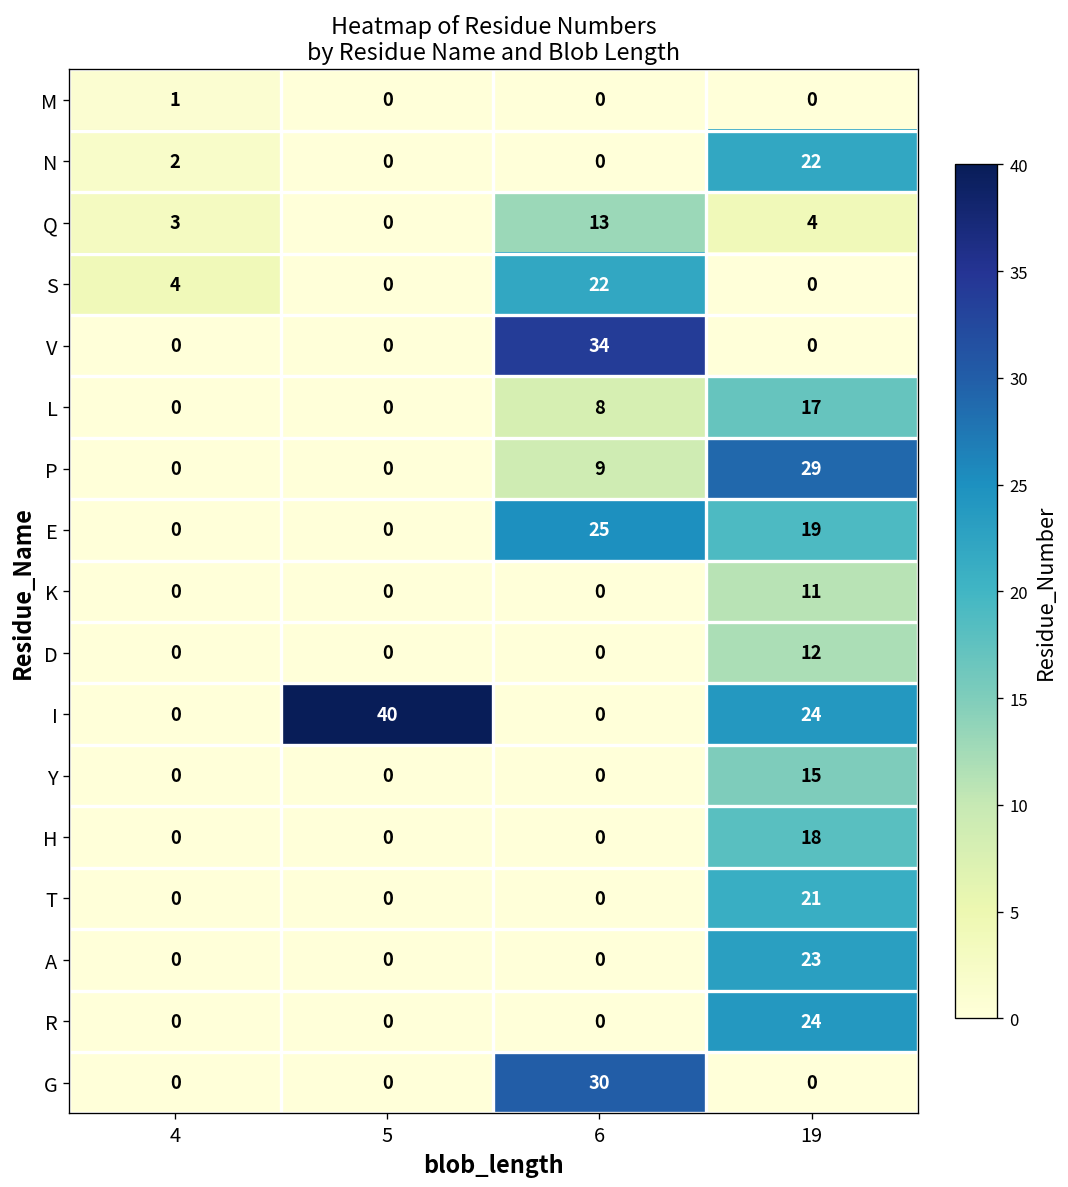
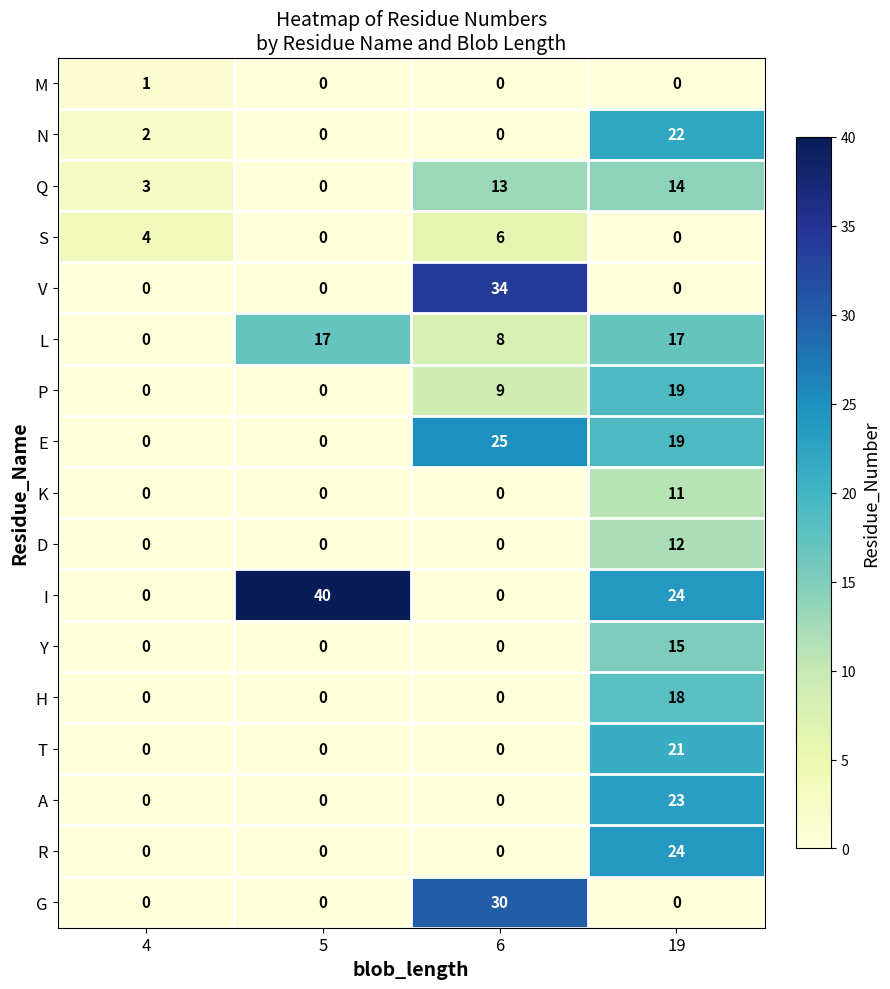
  {
    "M": {
      "4": 1,
      "5": 0,
      "6": 0,
      "19": 0
    },
    "N": {
      "4": 2,
      "5": 0,
      "6": 0,
      "19": 22
    },
    "Q": {
      "4": 3,
      "5": 0,
      "6": 13,
-     "19": 4
+     "19": 14
    },
    "S": {
      "4": 4,
      "5": 0,
-     "6": 22,
+     "6": 6,
      "19": 0
    },
    "V": {
      "4": 0,
      "5": 0,
      "6": 34,
      "19": 0
    },
    "L": {
      "4": 0,
-     "5": 0,
+     "5": 17,
      "6": 8,
      "19": 17
    },
    "P": {
      "4": 0,
      "5": 0,
      "6": 9,
-     "19": 29
+     "19": 19
    },
    "E": {
      "4": 0,
      "5": 0,
      "6": 25,
      "19": 19
    },
    "K": {
      "4": 0,
      "5": 0,
      "6": 0,
      "19": 11
    },
    "D": {
      "4": 0,
      "5": 0,
      "6": 0,
      "19": 12
    },
    "I": {
      "4": 0,
      "5": 40,
      "6": 0,
      "19": 24
    },
    "Y": {
      "4": 0,
      "5": 0,
      "6": 0,
      "19": 15
    },
    "H": {
      "4": 0,
      "5": 0,
      "6": 0,
      "19": 18
    },
    "T": {
      "4": 0,
      "5": 0,
      "6": 0,
      "19": 21
    },
    "A": {
      "4": 0,
      "5": 0,
      "6": 0,
      "19": 23
    },
    "R": {
      "4": 0,
      "5": 0,
      "6": 0,
      "19": 24
    },
    "G": {
      "4": 0,
      "5": 0,
      "6": 30,
      "19": 0
    }
  }
